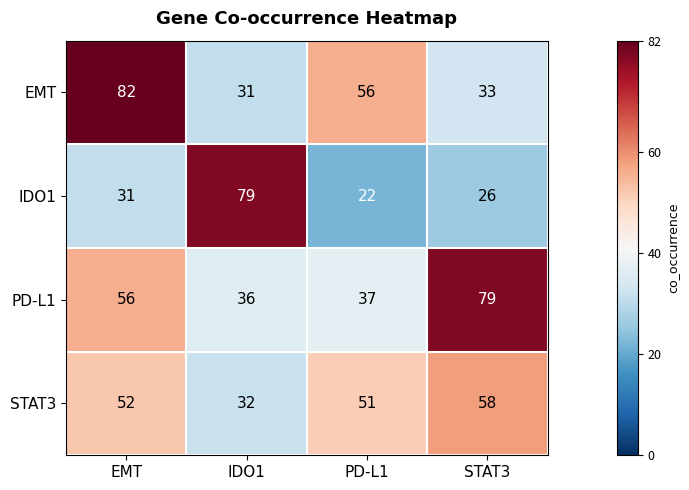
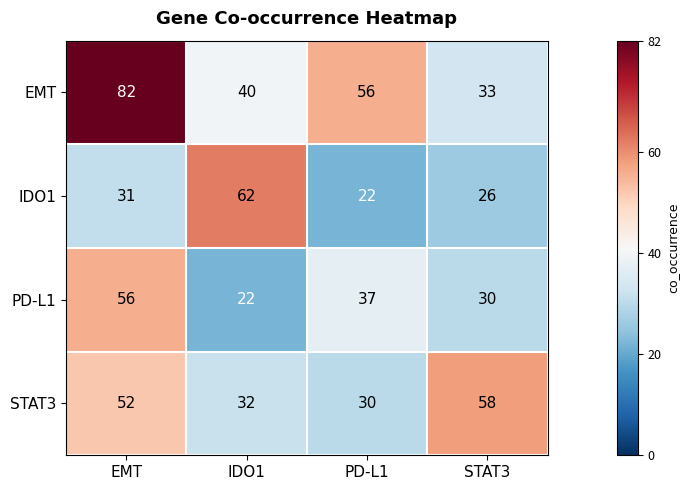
  {
    "EMT": {
      "EMT": 82,
-     "IDO1": 31,
+     "IDO1": 40,
      "PD-L1": 56,
      "STAT3": 33
    },
    "IDO1": {
      "EMT": 31,
-     "IDO1": 79,
+     "IDO1": 62,
      "PD-L1": 22,
      "STAT3": 26
    },
    "PD-L1": {
      "EMT": 56,
-     "IDO1": 36,
+     "IDO1": 22,
      "PD-L1": 37,
-     "STAT3": 79
+     "STAT3": 30
    },
    "STAT3": {
      "EMT": 52,
      "IDO1": 32,
-     "PD-L1": 51,
+     "PD-L1": 30,
      "STAT3": 58
    }
  }
